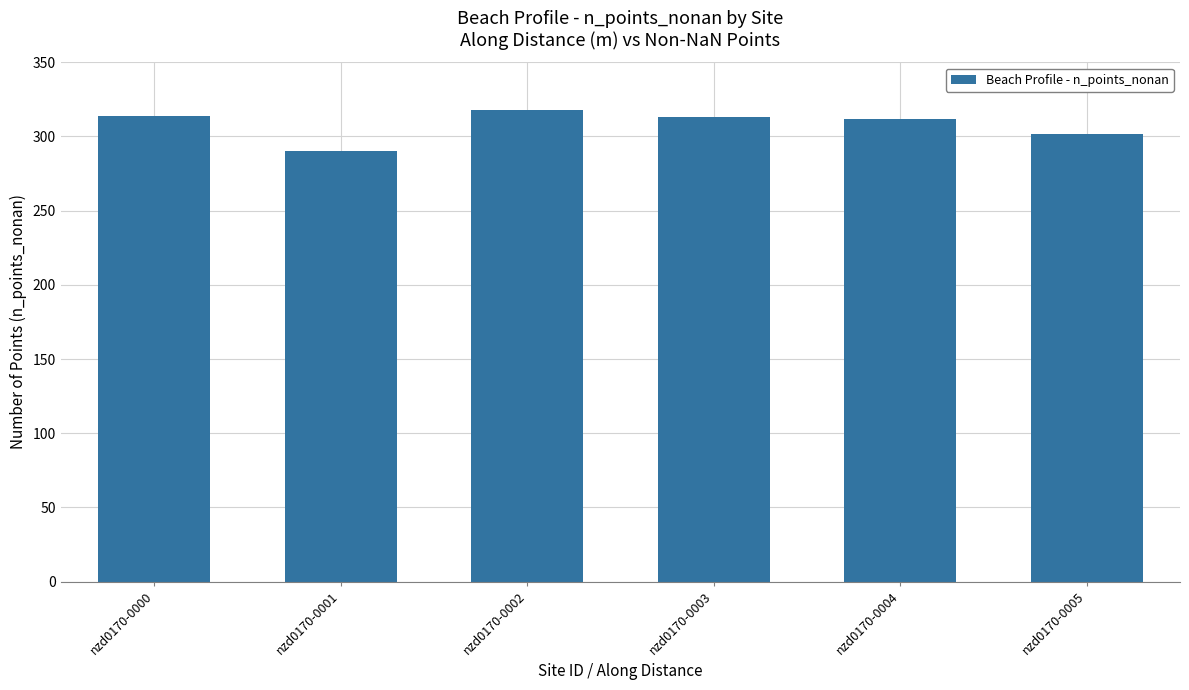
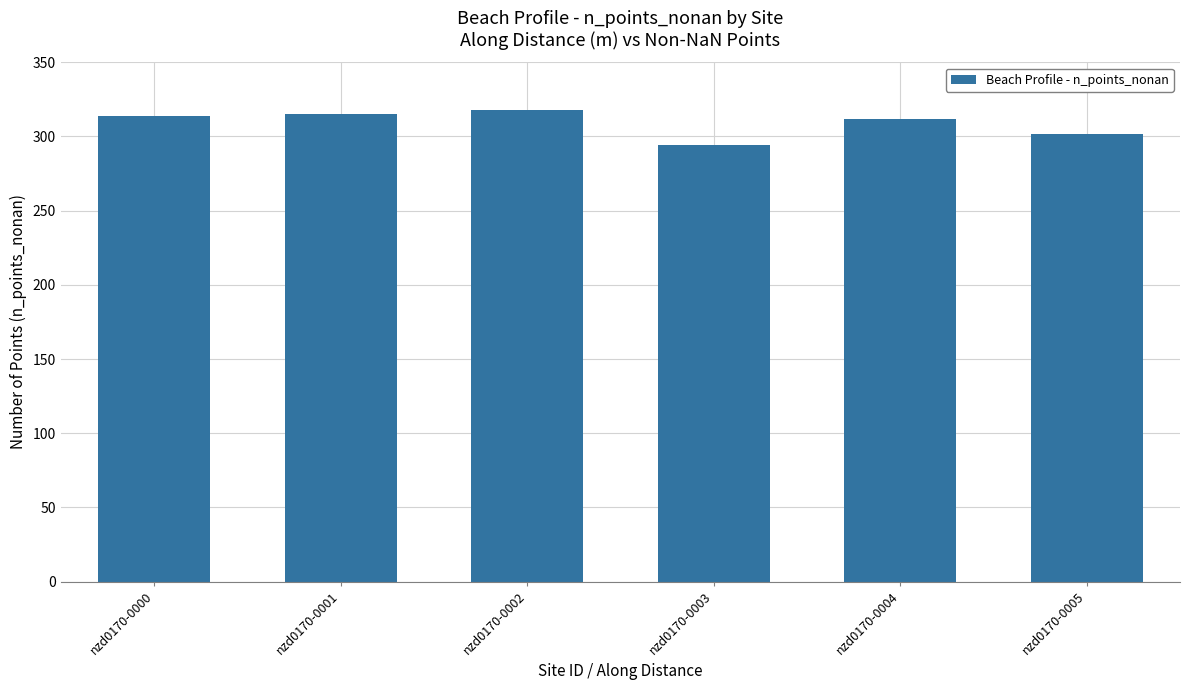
  {
    "nzd0170-0000": 314,
-   "nzd0170-0001": 290,
+   "nzd0170-0001": 315,
    "nzd0170-0002": 318,
-   "nzd0170-0003": 313,
+   "nzd0170-0003": 294,
    "nzd0170-0004": 312,
    "nzd0170-0005": 302
  }
